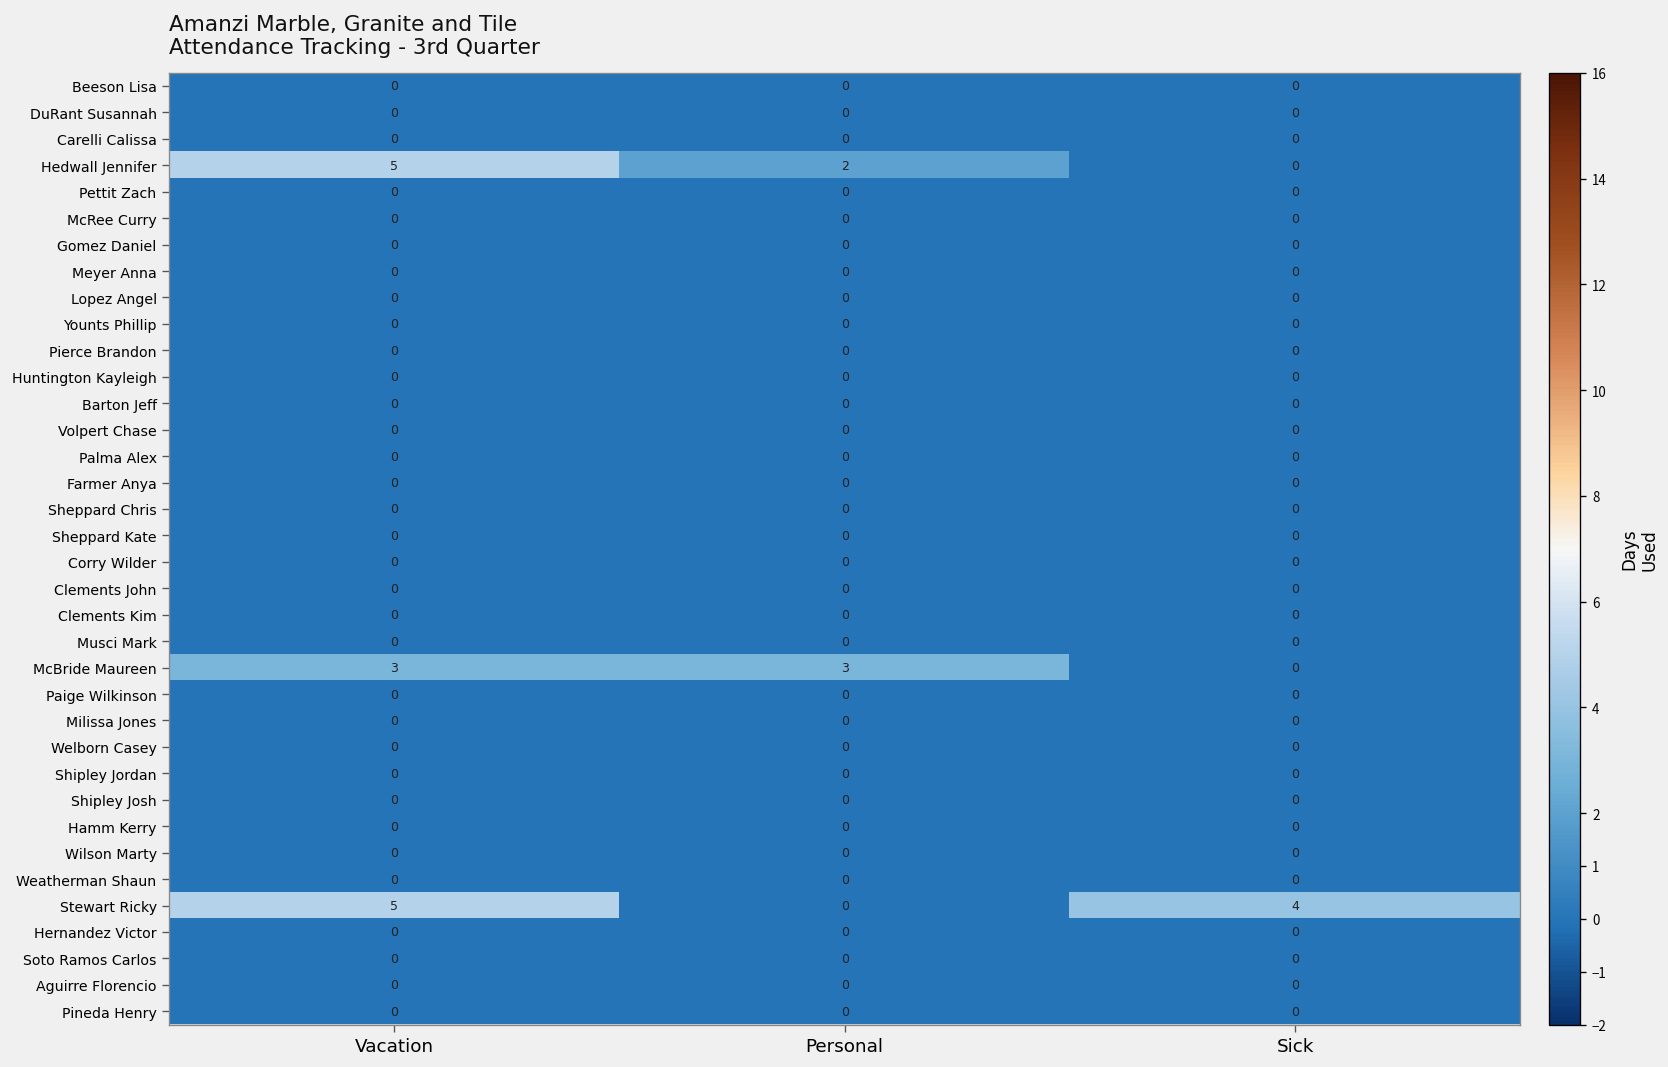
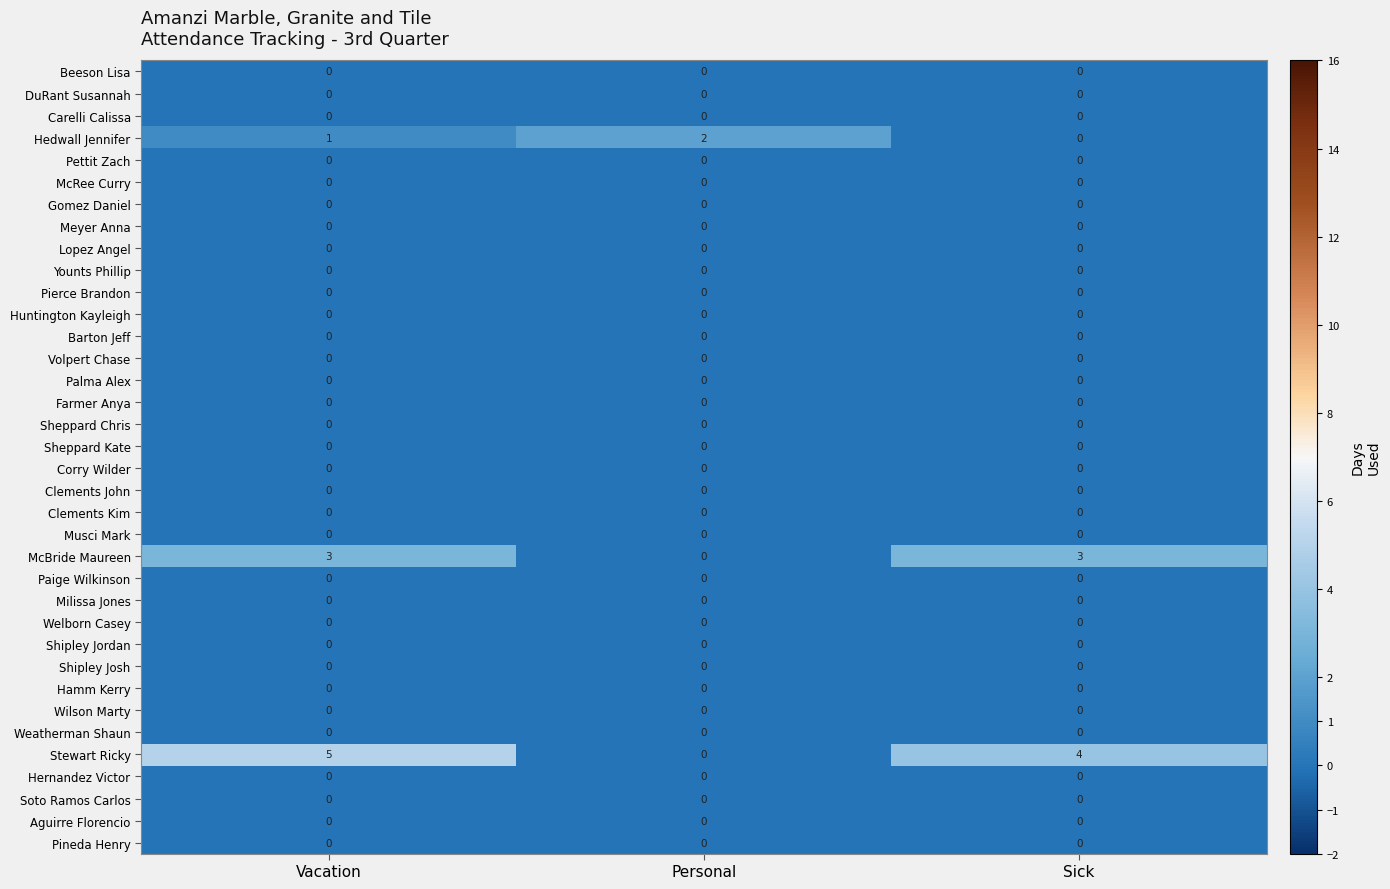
  {
    "Beeson Lisa": {
      "Vacation": 0,
      "Personal": 0,
      "Sick": 0
    },
    "DuRant Susannah": {
      "Vacation": 0,
      "Personal": 0,
      "Sick": 0
    },
    "Carelli Calissa": {
      "Vacation": 0,
      "Personal": 0,
      "Sick": 0
    },
    "Hedwall Jennifer": {
-     "Vacation": 5,
+     "Vacation": 1,
      "Personal": 2,
      "Sick": 0
    },
    "Pettit Zach": {
      "Vacation": 0,
      "Personal": 0,
      "Sick": 0
    },
    "McRee Curry": {
      "Vacation": 0,
      "Personal": 0,
      "Sick": 0
    },
    "Gomez Daniel": {
      "Vacation": 0,
      "Personal": 0,
      "Sick": 0
    },
    "Meyer Anna": {
      "Vacation": 0,
      "Personal": 0,
      "Sick": 0
    },
    "Lopez Angel": {
      "Vacation": 0,
      "Personal": 0,
      "Sick": 0
    },
    "Younts Phillip": {
      "Vacation": 0,
      "Personal": 0,
      "Sick": 0
    },
    "Pierce Brandon": {
      "Vacation": 0,
      "Personal": 0,
      "Sick": 0
    },
    "Huntington Kayleigh": {
      "Vacation": 0,
      "Personal": 0,
      "Sick": 0
    },
    "Barton Jeff": {
      "Vacation": 0,
      "Personal": 0,
      "Sick": 0
    },
    "Volpert Chase": {
      "Vacation": 0,
      "Personal": 0,
      "Sick": 0
    },
    "Palma Alex": {
      "Vacation": 0,
      "Personal": 0,
      "Sick": 0
    },
    "Farmer Anya": {
      "Vacation": 0,
      "Personal": 0,
      "Sick": 0
    },
    "Sheppard Chris": {
      "Vacation": 0,
      "Personal": 0,
      "Sick": 0
    },
    "Sheppard Kate": {
      "Vacation": 0,
      "Personal": 0,
      "Sick": 0
    },
    "Corry Wilder": {
      "Vacation": 0,
      "Personal": 0,
      "Sick": 0
    },
    "Clements John": {
      "Vacation": 0,
      "Personal": 0,
      "Sick": 0
    },
    "Clements Kim": {
      "Vacation": 0,
      "Personal": 0,
      "Sick": 0
    },
    "Musci Mark": {
      "Vacation": 0,
      "Personal": 0,
      "Sick": 0
    },
    "McBride Maureen": {
      "Vacation": 3,
-     "Personal": 3,
-     "Sick": 0
+     "Personal": 0,
+     "Sick": 3
    },
    "Paige Wilkinson": {
      "Vacation": 0,
      "Personal": 0,
      "Sick": 0
    },
    "Milissa Jones": {
      "Vacation": 0,
      "Personal": 0,
      "Sick": 0
    },
    "Welborn Casey": {
      "Vacation": 0,
      "Personal": 0,
      "Sick": 0
    },
    "Shipley Jordan": {
      "Vacation": 0,
      "Personal": 0,
      "Sick": 0
    },
    "Shipley Josh": {
      "Vacation": 0,
      "Personal": 0,
      "Sick": 0
    },
    "Hamm Kerry": {
      "Vacation": 0,
      "Personal": 0,
      "Sick": 0
    },
    "Wilson Marty": {
      "Vacation": 0,
      "Personal": 0,
      "Sick": 0
    },
    "Weatherman Shaun": {
      "Vacation": 0,
      "Personal": 0,
      "Sick": 0
    },
    "Stewart Ricky": {
      "Vacation": 5,
      "Personal": 0,
      "Sick": 4
    },
    "Hernandez Victor": {
      "Vacation": 0,
      "Personal": 0,
      "Sick": 0
    },
    "Soto Ramos Carlos": {
      "Vacation": 0,
      "Personal": 0,
      "Sick": 0
    },
    "Aguirre Florencio": {
      "Vacation": 0,
      "Personal": 0,
      "Sick": 0
    },
    "Pineda Henry": {
      "Vacation": 0,
      "Personal": 0,
      "Sick": 0
    }
  }
